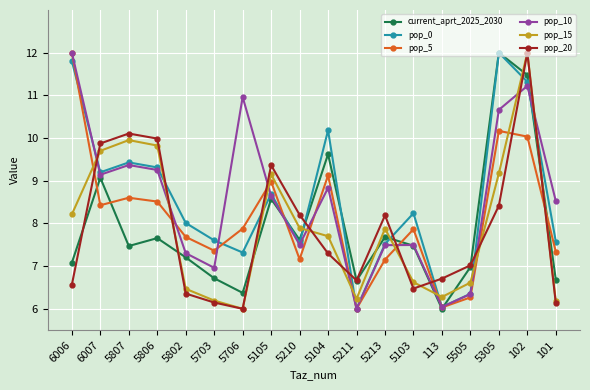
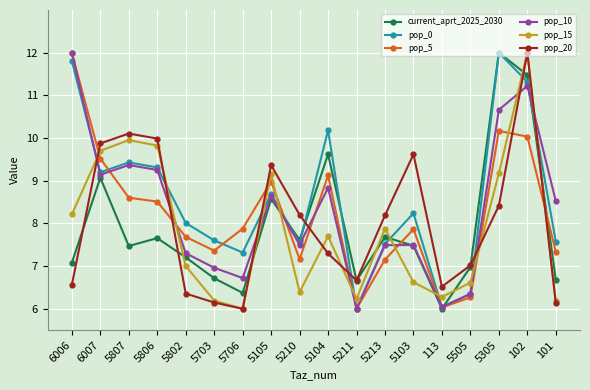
  {
    "current_aprt_2025_2030": {
      "6006": 7.1,
      "6007": 9.1,
      "5807": 7.5,
      "5806": 7.7,
      "5802": 7.2,
      "5703": 6.7,
      "5706": 6.4,
      "5105": 8.6,
      "5210": 7.6,
      "5104": 9.6,
      "5213": 7.7,
      "102": 11.5,
      "101": 6.7
    },
    "pop_0": {
      "6006": 11.8,
      "5807": 9.4,
      "5806": 9.3,
      "5802": 8.0,
      "5703": 7.6,
      "5706": 7.3,
      "5104": 10.2,
      "5103": 8.2,
      "102": 11.3,
      "101": 7.6
    },
    "pop_5": {
-     "6007": 8.4,
+     "6007": 9.5,
      "5807": 8.6,
      "5806": 8.5,
      "5802": 7.7,
      "5703": 7.4,
      "5706": 7.9,
      "5105": 9.0,
      "5210": 7.2,
      "5104": 9.1,
      "5213": 7.2,
      "5103": 7.9,
      "5505": 6.3,
      "5305": 10.2,
      "102": 10.0,
      "101": 7.3
    },
    "pop_10": {
      "5807": 9.4,
      "5806": 9.3,
      "5802": 7.3,
      "5703": 7.0,
-     "5706": 11.0,
+     "5706": 6.7,
      "5104": 8.8,
      "5305": 10.7,
      "102": 11.2,
      "101": 8.5
    },
    "pop_15": {
      "6006": 8.2,
      "6007": 9.7,
      "5807": 10.0,
      "5806": 9.8,
-     "5802": 6.5,
+     "5802": 7.0,
      "5105": 9.2,
-     "5210": 7.9,
+     "5210": 6.4,
      "5104": 7.7,
      "5211": 6.2,
      "5213": 7.9,
      "5103": 6.6,
      "113": 6.3,
      "5505": 6.6,
      "5305": 9.2
    },
    "pop_20": {
      "6006": 6.6,
      "6007": 9.9,
      "5807": 10.1,
      "5806": 10.0,
      "5802": 6.4,
      "5105": 9.4,
      "5210": 8.2,
      "5104": 7.3,
      "5213": 8.2,
-     "5103": 6.5,
-     "113": 6.7,
+     "5103": 9.6,
+     "113": 6.5,
      "5305": 8.4
    }
  }
